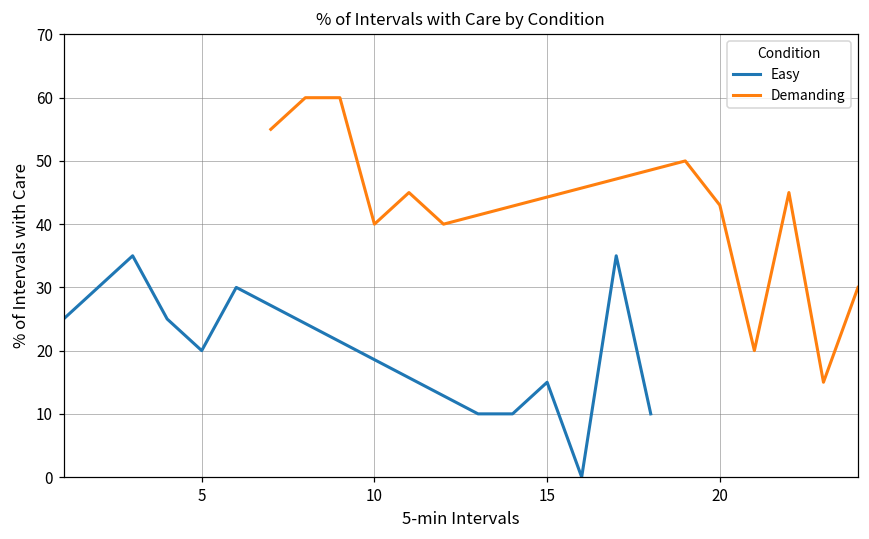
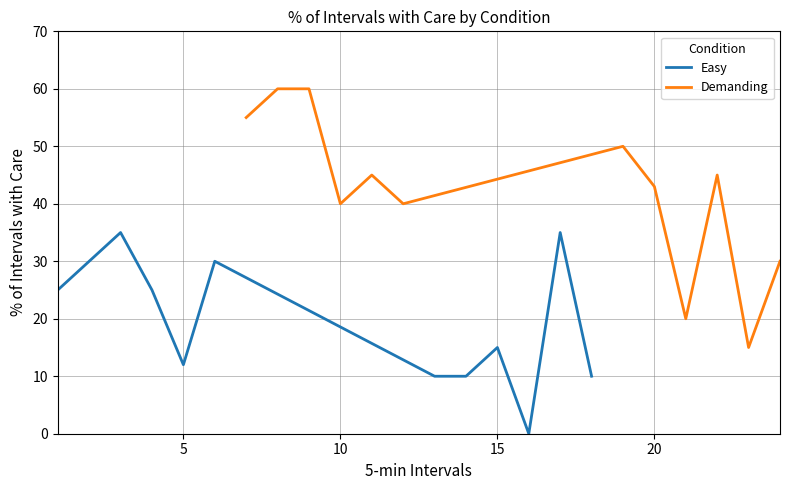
  {
    "Easy": {
-     "5": 20,
+     "5": 12,
      "15": 15
    },
    "Demanding": {
      "10": 40,
      "20": 43
    }
  }
